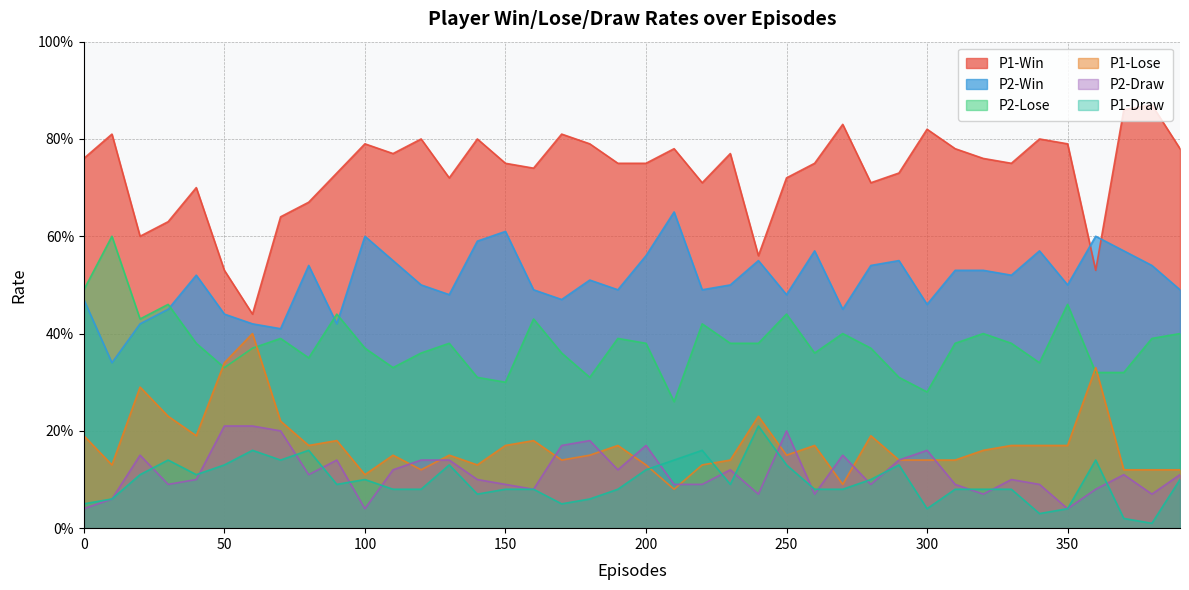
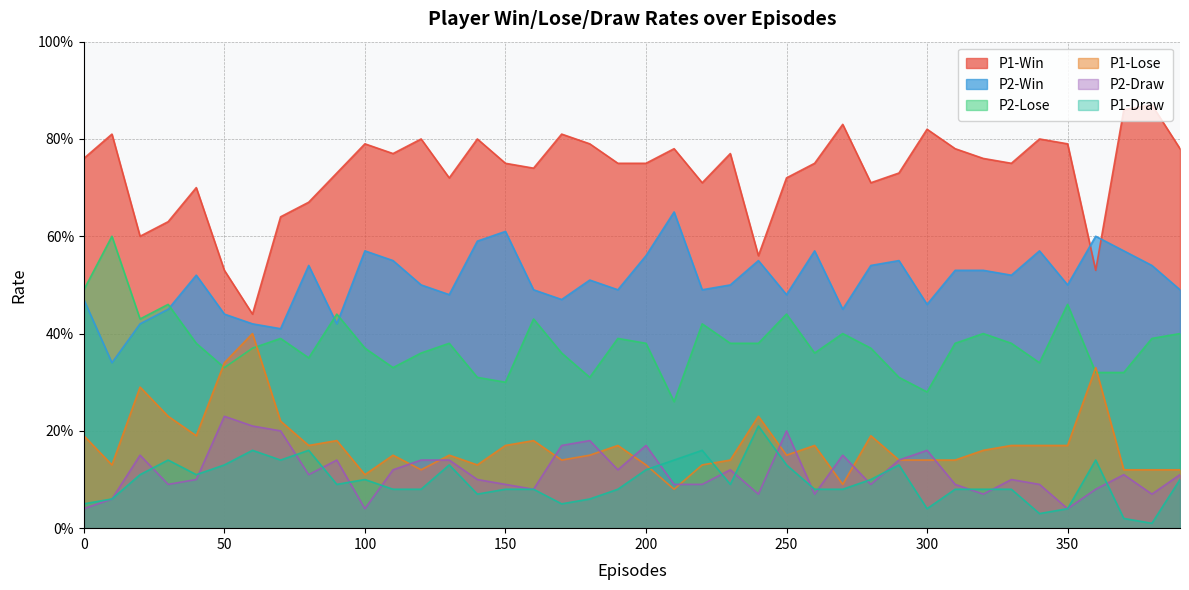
  {
    "P2-Win": {
      "0": "47%",
      "50": "44%",
-     "100": "60%",
+     "100": "57%",
      "150": "61%",
      "200": "56%",
      "250": "48%",
      "300": "46%",
      "350": "50%"
    },
    "P2-Draw": {
      "0": "4%",
-     "50": "21%",
+     "50": "23%",
      "100": "4%",
      "150": "9%",
      "200": "17%",
      "250": "20%",
      "300": "16%"
    }
  }
